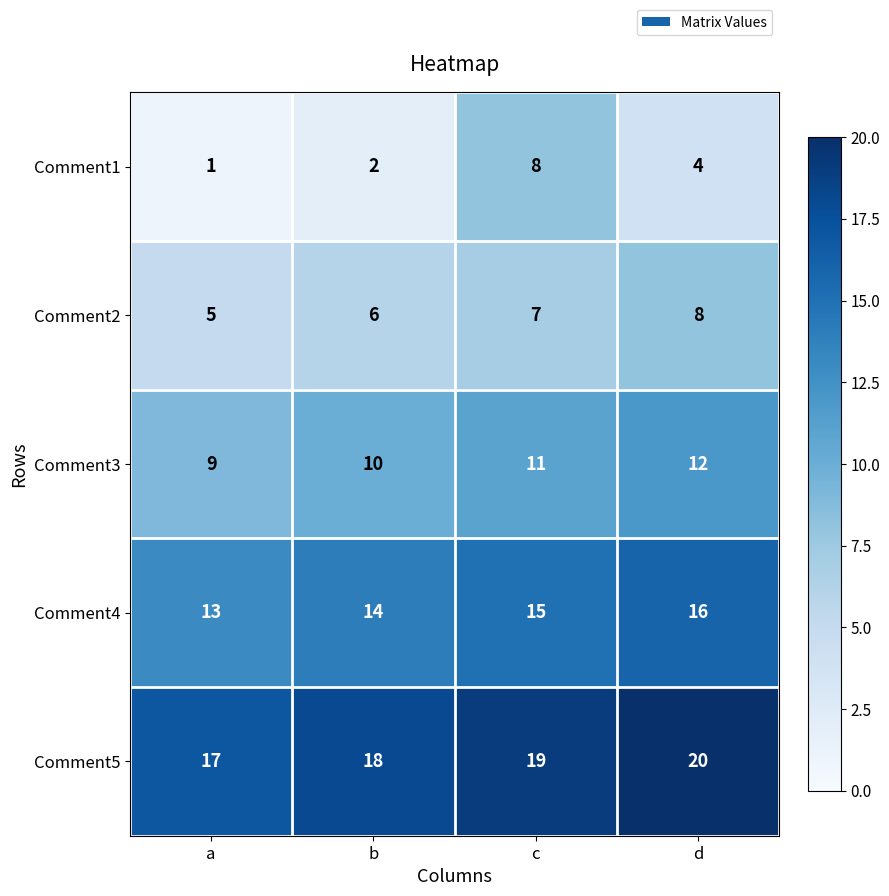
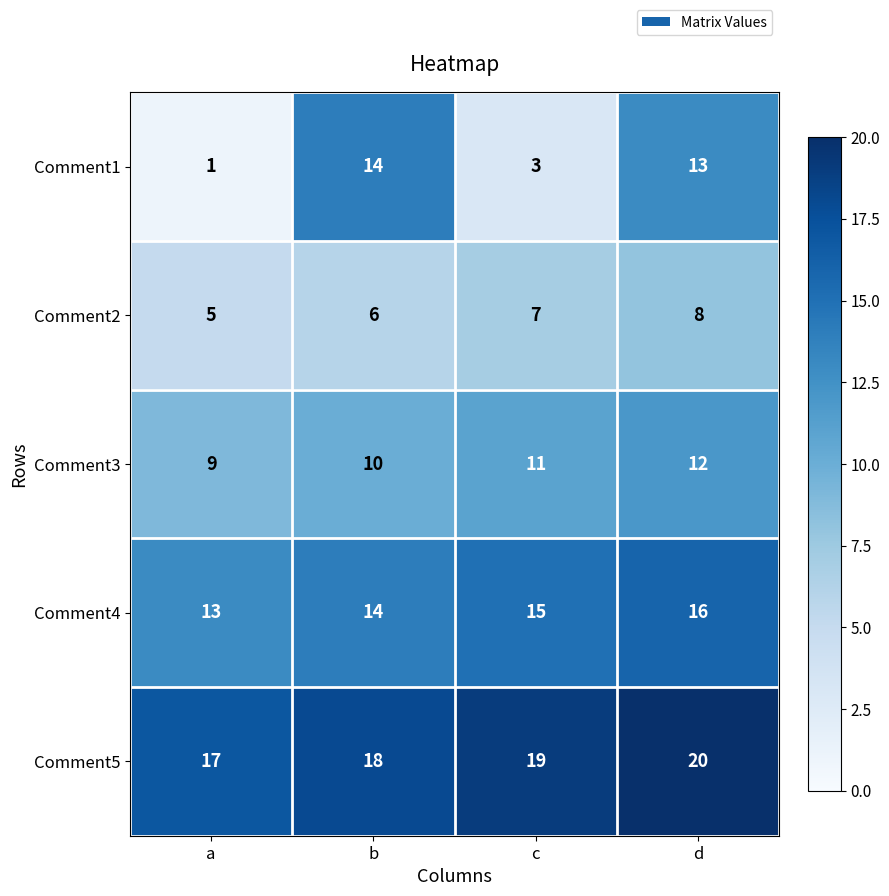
  {
    "Comment1": {
      "a": 1,
-     "b": 2,
-     "c": 8,
-     "d": 4
+     "b": 14,
+     "c": 3,
+     "d": 13
    },
    "Comment2": {
      "a": 5,
      "b": 6,
      "c": 7,
      "d": 8
    },
    "Comment3": {
      "a": 9,
      "b": 10,
      "c": 11,
      "d": 12
    },
    "Comment4": {
      "a": 13,
      "b": 14,
      "c": 15,
      "d": 16
    },
    "Comment5": {
      "a": 17,
      "b": 18,
      "c": 19,
      "d": 20
    }
  }
